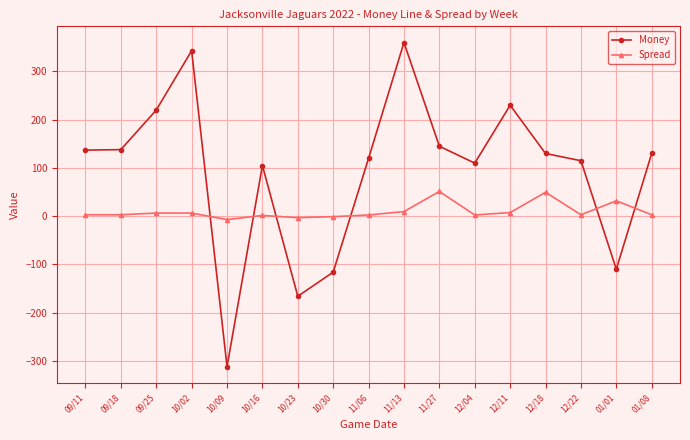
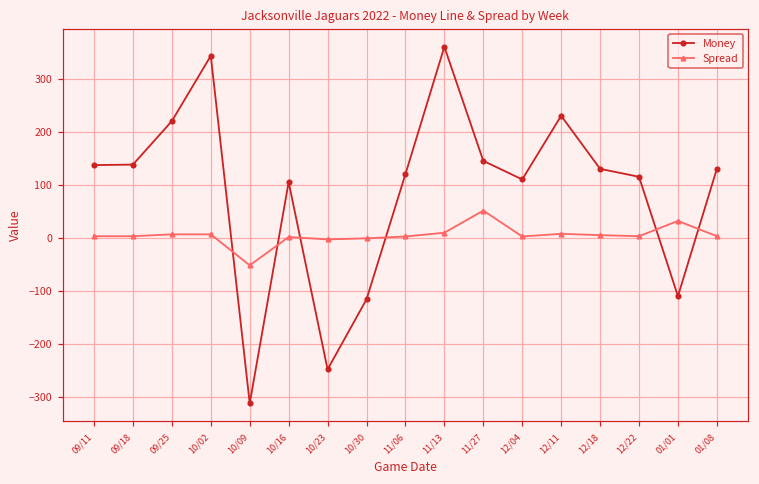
  {
    "Money": {
      "09/11": 140,
      "09/18": 140,
      "09/25": 220,
      "10/02": 340,
      "10/09": -310,
      "10/16": 110,
-     "10/23": -170,
+     "10/23": -250,
      "10/30": -120,
      "11/06": 120,
      "11/13": 360,
      "11/27": 150,
      "12/04": 110,
      "12/11": 230,
      "12/18": 130,
      "12/22": 120,
      "01/01": -110,
      "01/08": 130
    },
    "Spread": {
      "09/11": 0,
      "09/18": 0,
      "09/25": 10,
      "10/02": 10,
-     "10/09": -10,
+     "10/09": -50,
      "10/16": 0,
      "10/23": 0,
      "10/30": 0,
      "11/06": 0,
      "11/13": 10,
      "11/27": 50,
      "12/04": 0,
      "12/11": 10,
-     "12/18": 50,
+     "12/18": 10,
      "12/22": 0,
      "01/01": 30,
      "01/08": 0
    }
  }
